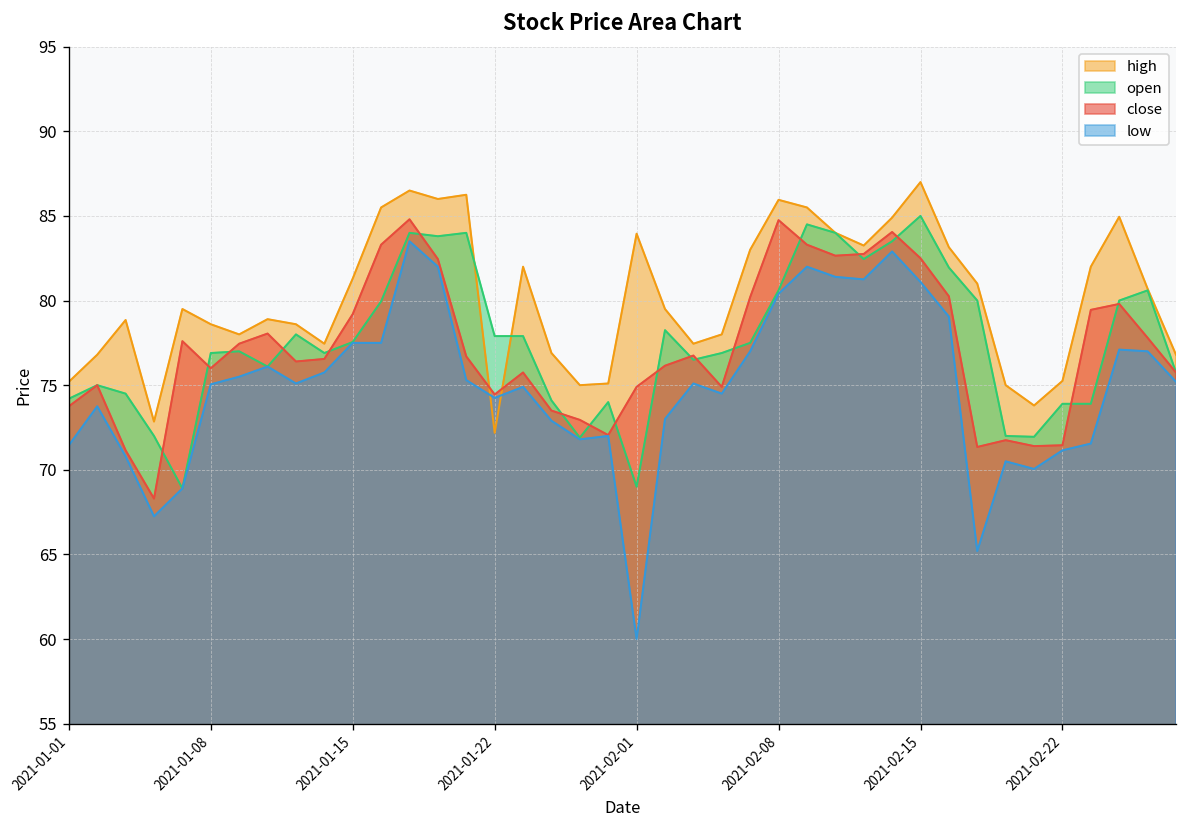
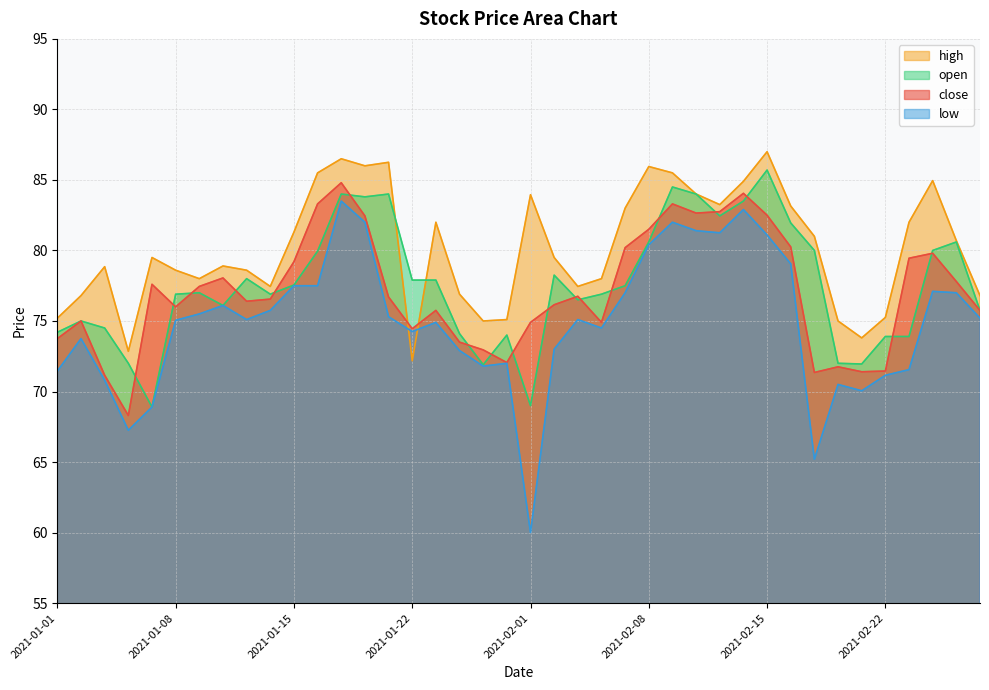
  {
    "high": {
      "2021-01-01": 75.2,
      "2021-01-08": 78.6,
      "2021-01-15": 81.3,
      "2021-01-22": 72.2,
      "2021-02-01": 84.0,
      "2021-02-08": 86.0,
      "2021-02-15": 87.0,
      "2021-02-22": 75.3
    },
    "open": {
      "2021-01-01": 74.2,
      "2021-01-08": 76.9,
      "2021-01-22": 77.9,
      "2021-02-01": 69.0,
      "2021-02-08": 80.6,
-     "2021-02-15": 85.0,
+     "2021-02-15": 85.7,
      "2021-02-22": 73.9
    },
    "close": {
      "2021-01-01": 73.8,
      "2021-01-08": 76.0,
      "2021-01-15": 79.2,
      "2021-01-22": 74.5,
      "2021-02-01": 74.9,
-     "2021-02-08": 84.8,
+     "2021-02-08": 81.5,
      "2021-02-15": 82.5,
      "2021-02-22": 71.5
    },
    "low": {
      "2021-01-01": 71.5,
      "2021-01-08": 75.1,
      "2021-01-22": 74.3,
      "2021-02-01": 60.0,
      "2021-02-08": 80.4,
      "2021-02-15": 81.1,
      "2021-02-22": 71.2
    }
  }
